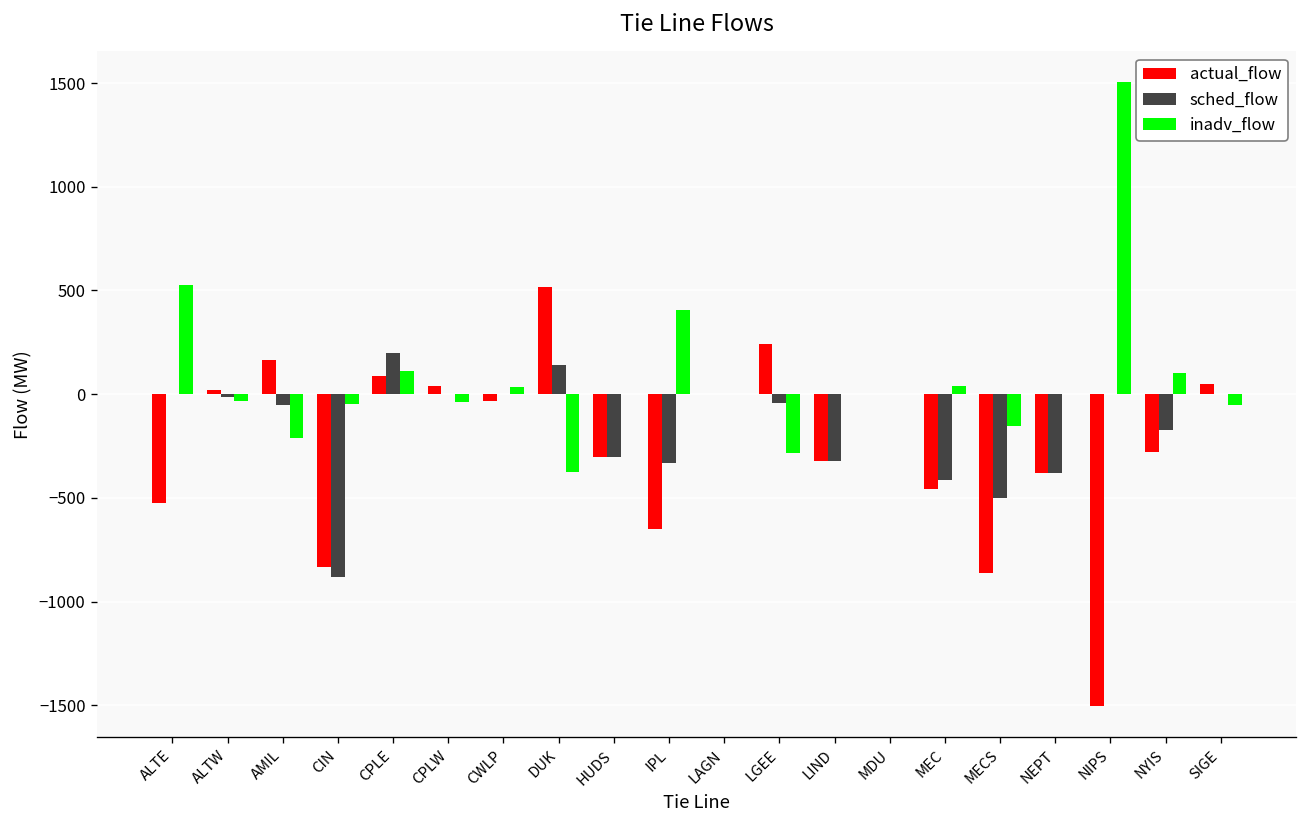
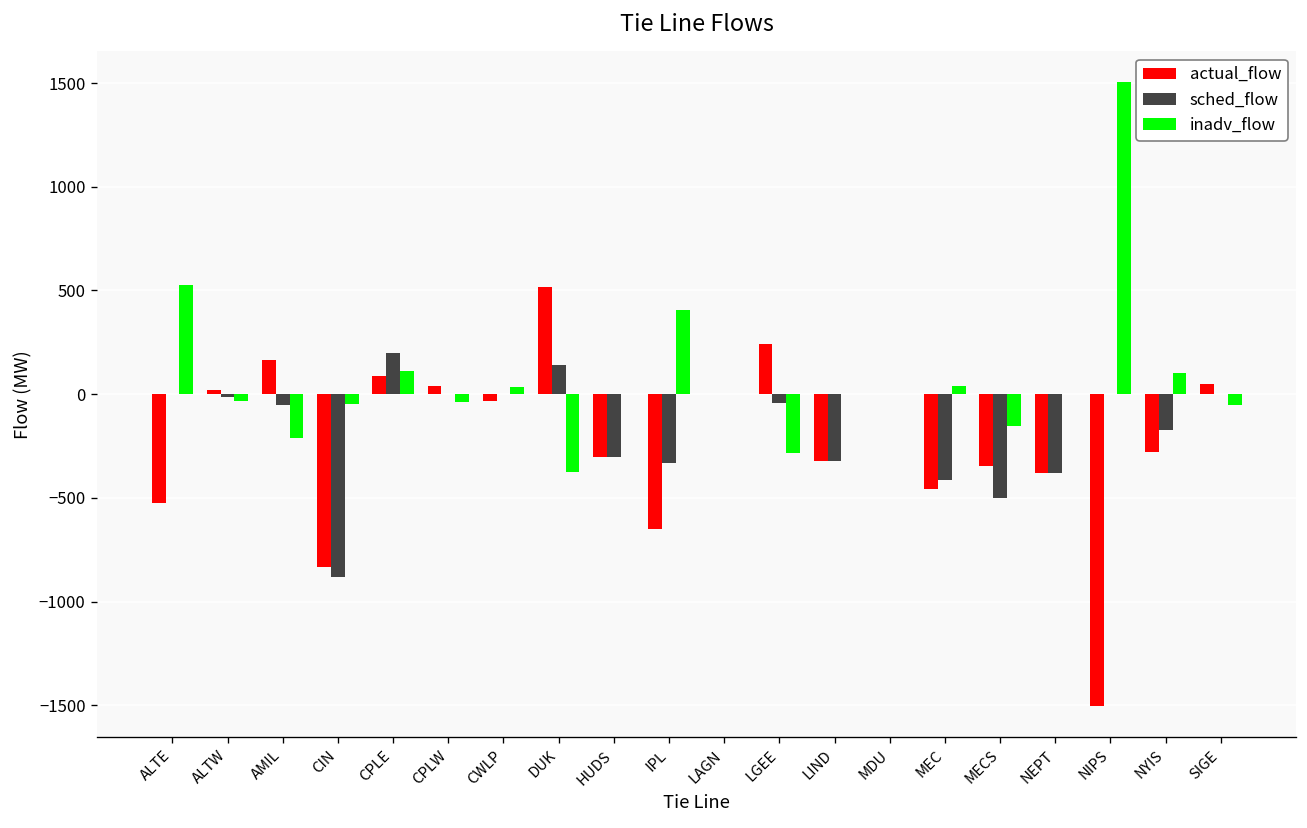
  {
    "actual_flow": {
      "ALTE": -530,
      "ALTW": 20,
      "AMIL": 160,
      "CIN": -830,
      "CPLE": 90,
      "CPLW": 40,
      "CWLP": -40,
      "DUK": 520,
      "HUDS": -300,
      "IPL": -650,
      "LAGN": 0,
      "LGEE": 240,
      "LIND": -320,
      "MDU": 0,
      "MEC": -460,
-     "MECS": -860,
+     "MECS": -350,
      "NEPT": -380,
      "NIPS": -1500,
      "NYIS": -280,
      "SIGE": 50
    },
    "sched_flow": {
      "ALTE": 0,
      "AMIL": -50,
      "CIN": -880,
      "CPLE": 200,
      "CPLW": 0,
      "CWLP": 0,
      "DUK": 140,
      "HUDS": -300,
      "IPL": -330,
      "LAGN": 0,
      "LGEE": -40,
      "LIND": -320,
      "MDU": 0,
      "MEC": -420,
      "MECS": -500,
      "NEPT": -380,
      "NIPS": 0,
      "NYIS": -170,
      "SIGE": 0
    },
    "inadv_flow": {
      "ALTE": 530,
      "ALTW": -30,
      "AMIL": -210,
      "CIN": -50,
      "CPLE": 110,
      "CPLW": -40,
      "CWLP": 40,
      "DUK": -380,
      "HUDS": 0,
      "IPL": 400,
      "LAGN": 0,
      "LGEE": -280,
      "LIND": 0,
      "MDU": 0,
      "MEC": 40,
      "MECS": -160,
      "NEPT": 0,
      "NIPS": 1500,
      "NYIS": 100,
      "SIGE": -50
    }
  }
